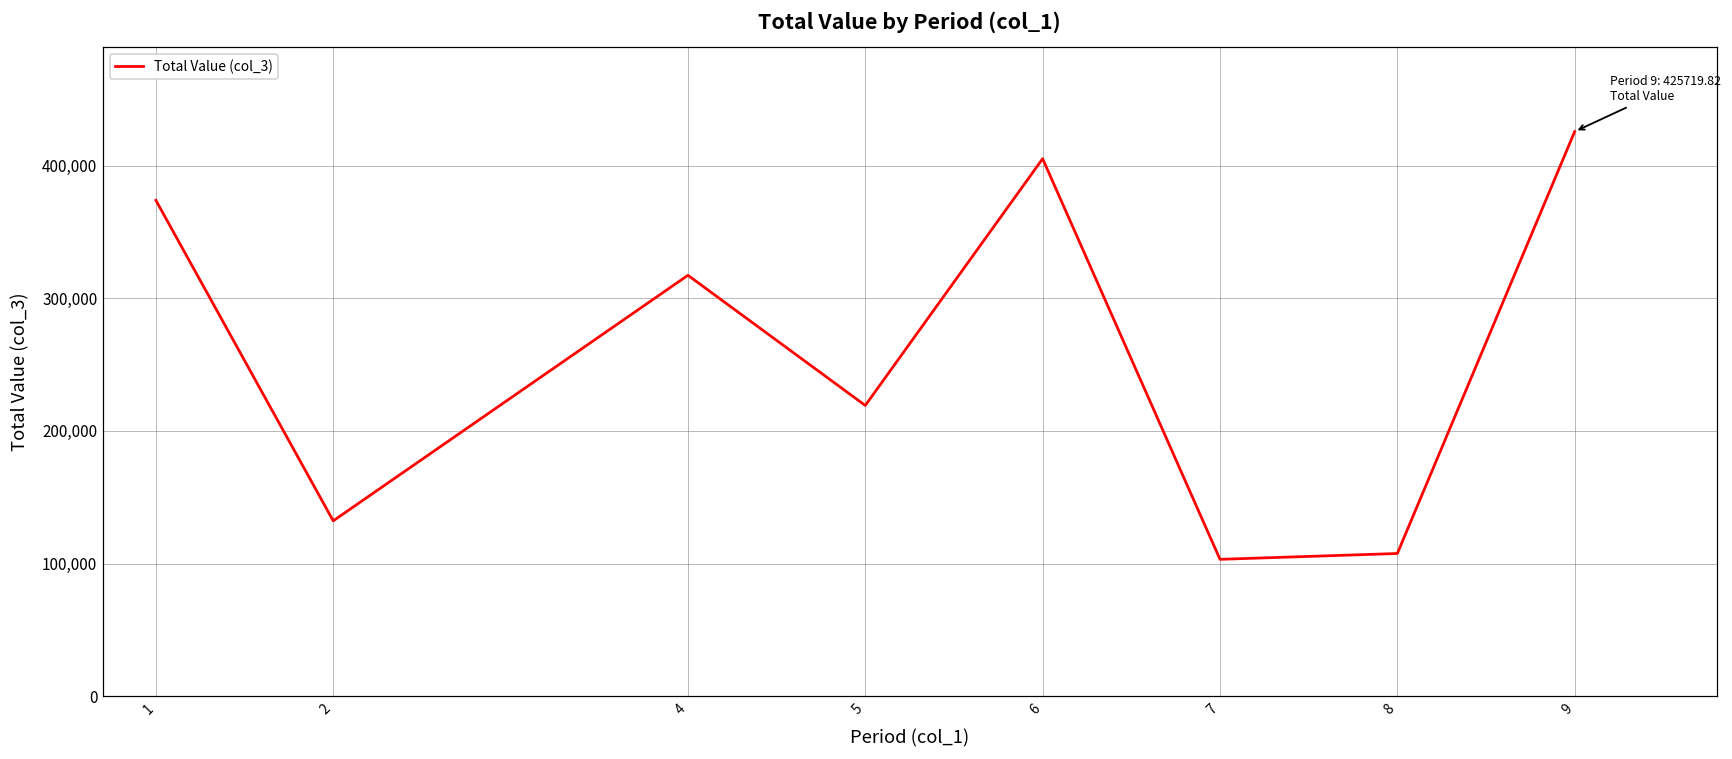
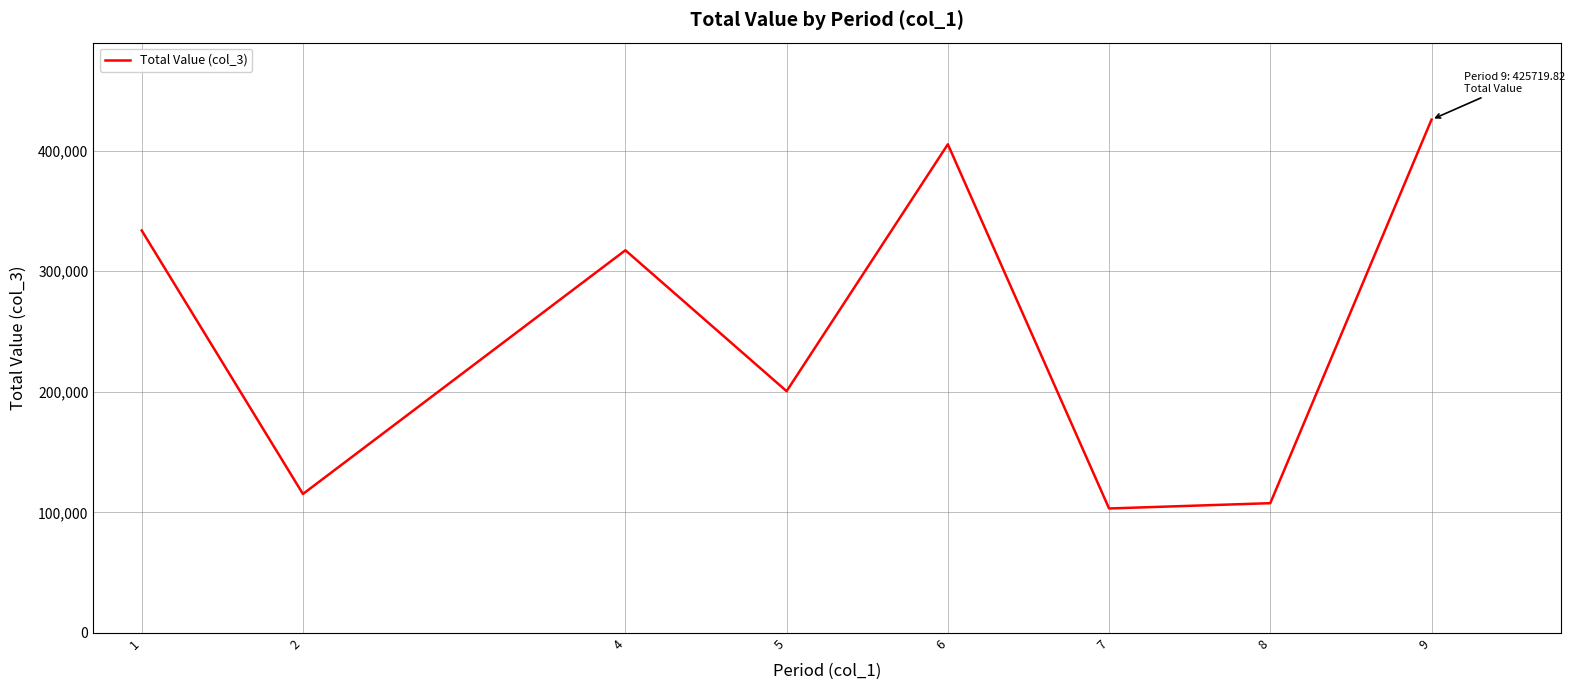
  {
-   "1": "374,000",
-   "2": "132,000",
+   "1": "334,000",
+   "2": "115,000",
    "4": "317,000",
-   "5": "219,000",
+   "5": "200,000",
    "6": "405,000",
    "7": "103,000",
    "8": "108,000"
  }
